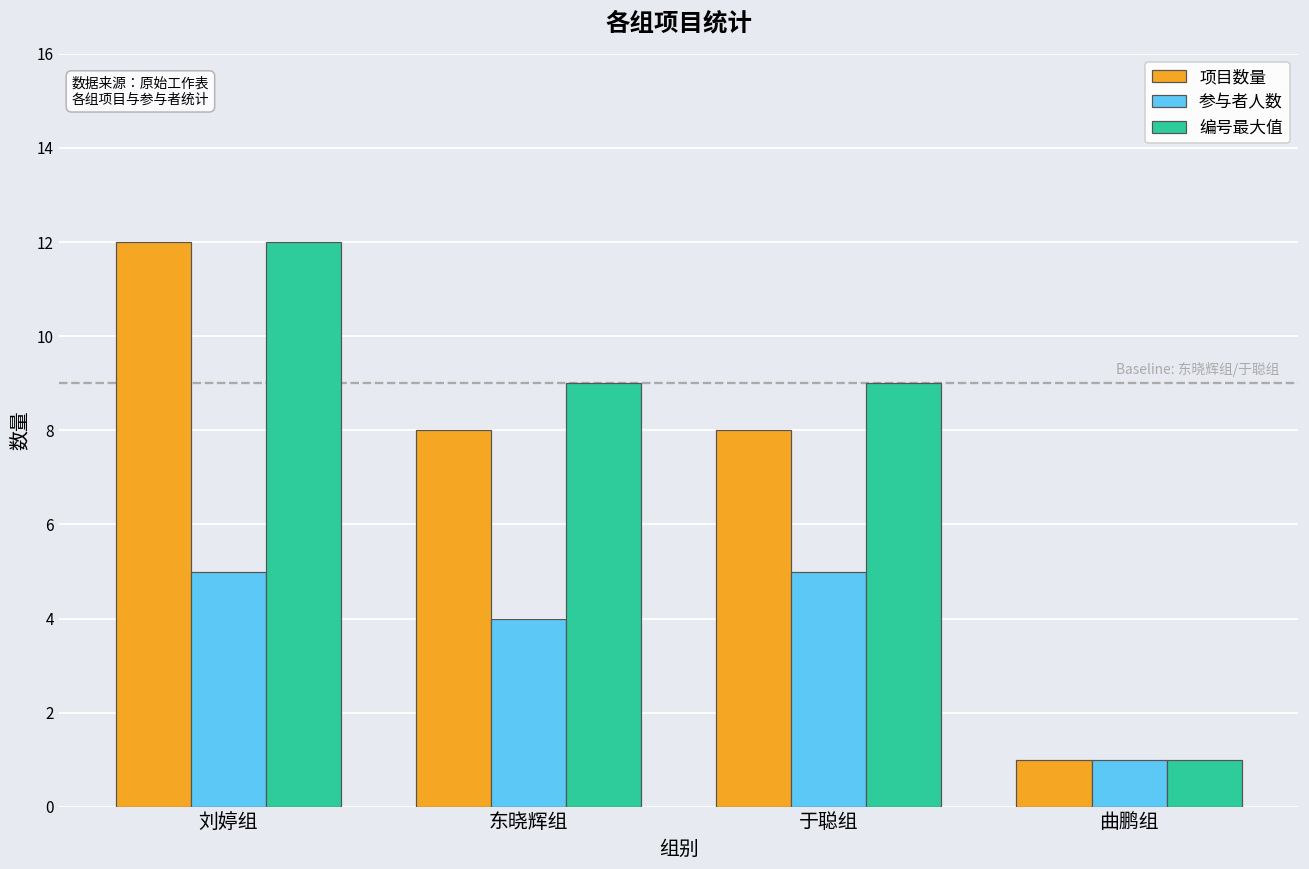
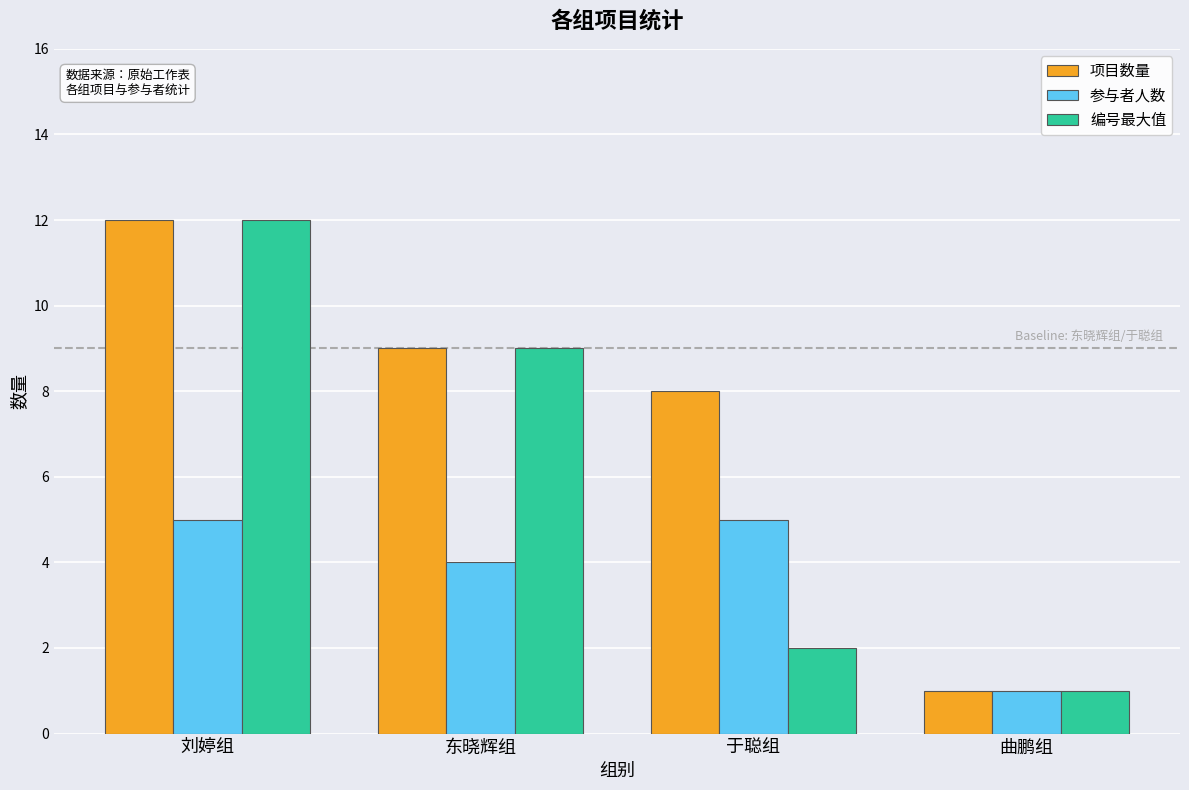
  {
    "项目数量": {
      "刘婷组": 12,
-     "东晓辉组": 8,
+     "东晓辉组": 9,
      "于聪组": 8,
      "曲鹏组": 1
    },
    "参与者人数": {
      "刘婷组": 5,
      "东晓辉组": 4,
      "于聪组": 5,
      "曲鹏组": 1
    },
    "编号最大值": {
      "刘婷组": 12,
      "东晓辉组": 9,
-     "于聪组": 9,
+     "于聪组": 2,
      "曲鹏组": 1
    }
  }
